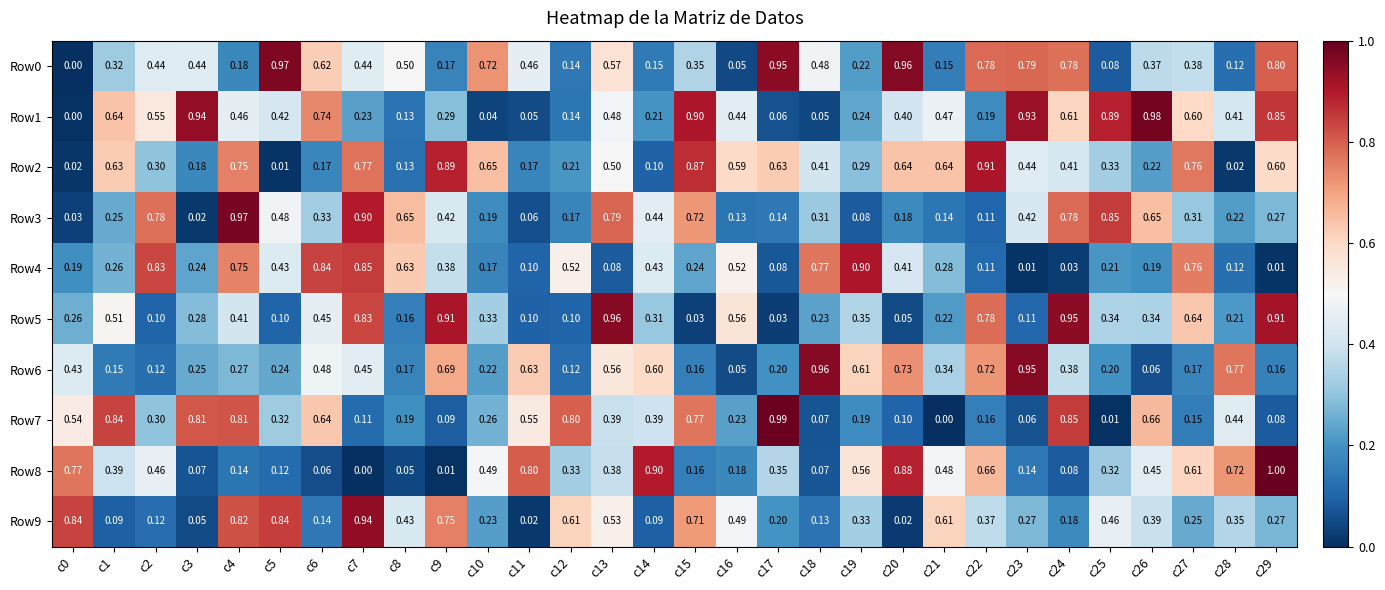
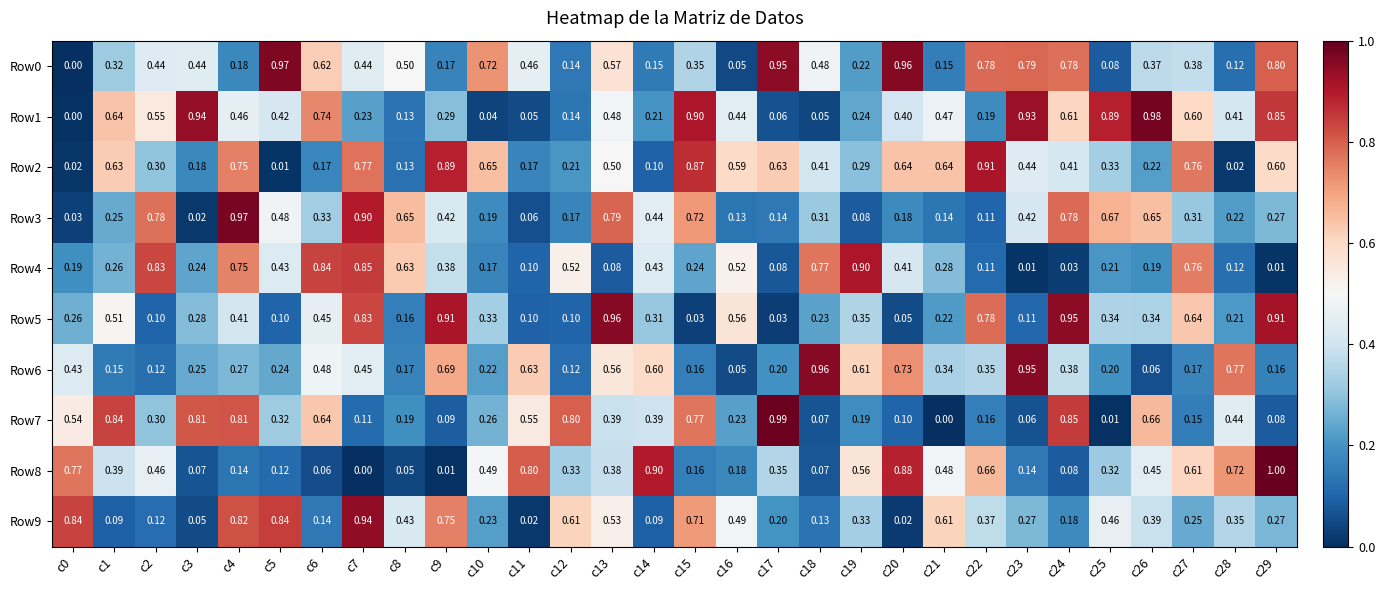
  {
    "Row3": {
      "c0": 0.03,
      "c1": 0.25,
      "c2": 0.78,
      "c3": 0.02,
      "c4": 0.97,
      "c5": 0.48,
      "c6": 0.33,
      "c7": 0.90,
      "c8": 0.65,
      "c9": 0.42,
      "c10": 0.19,
      "c11": 0.06,
      "c12": 0.17,
      "c13": 0.79,
      "c14": 0.44,
      "c15": 0.72,
      "c16": 0.13,
      "c17": 0.14,
      "c18": 0.31,
      "c19": 0.08,
      "c20": 0.18,
      "c21": 0.14,
      "c22": 0.11,
      "c23": 0.42,
      "c24": 0.78,
-     "c25": 0.85,
+     "c25": 0.67,
      "c26": 0.65,
      "c27": 0.31,
      "c28": 0.22,
      "c29": 0.27
    },
    "Row6": {
      "c0": 0.43,
      "c1": 0.15,
      "c2": 0.12,
      "c3": 0.25,
      "c4": 0.27,
      "c5": 0.24,
      "c6": 0.48,
      "c7": 0.45,
      "c8": 0.17,
      "c9": 0.69,
      "c10": 0.22,
      "c11": 0.63,
      "c12": 0.12,
      "c13": 0.56,
      "c14": 0.60,
      "c15": 0.16,
      "c16": 0.05,
      "c17": 0.20,
      "c18": 0.96,
      "c19": 0.61,
      "c20": 0.73,
      "c21": 0.34,
-     "c22": 0.72,
+     "c22": 0.35,
      "c23": 0.95,
      "c24": 0.38,
      "c25": 0.20,
      "c26": 0.06,
      "c27": 0.17,
      "c28": 0.77,
      "c29": 0.16
    }
  }
